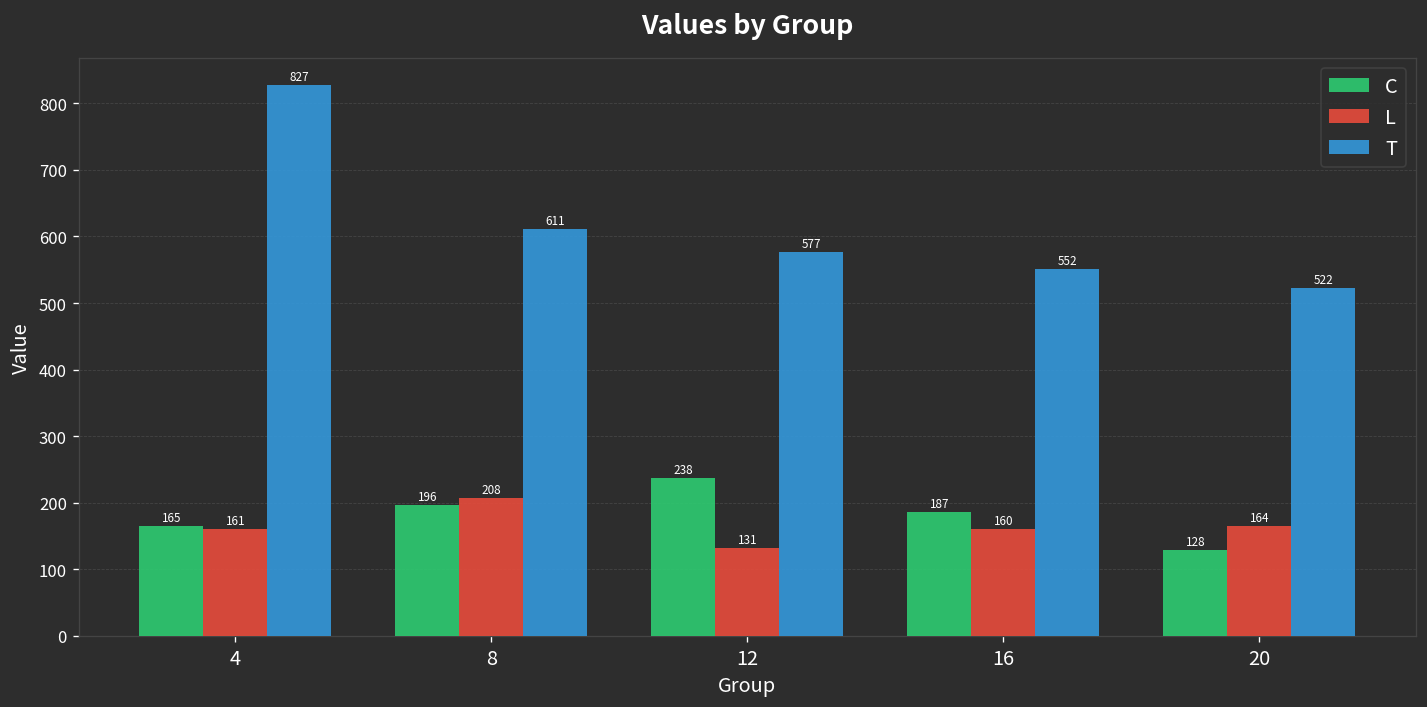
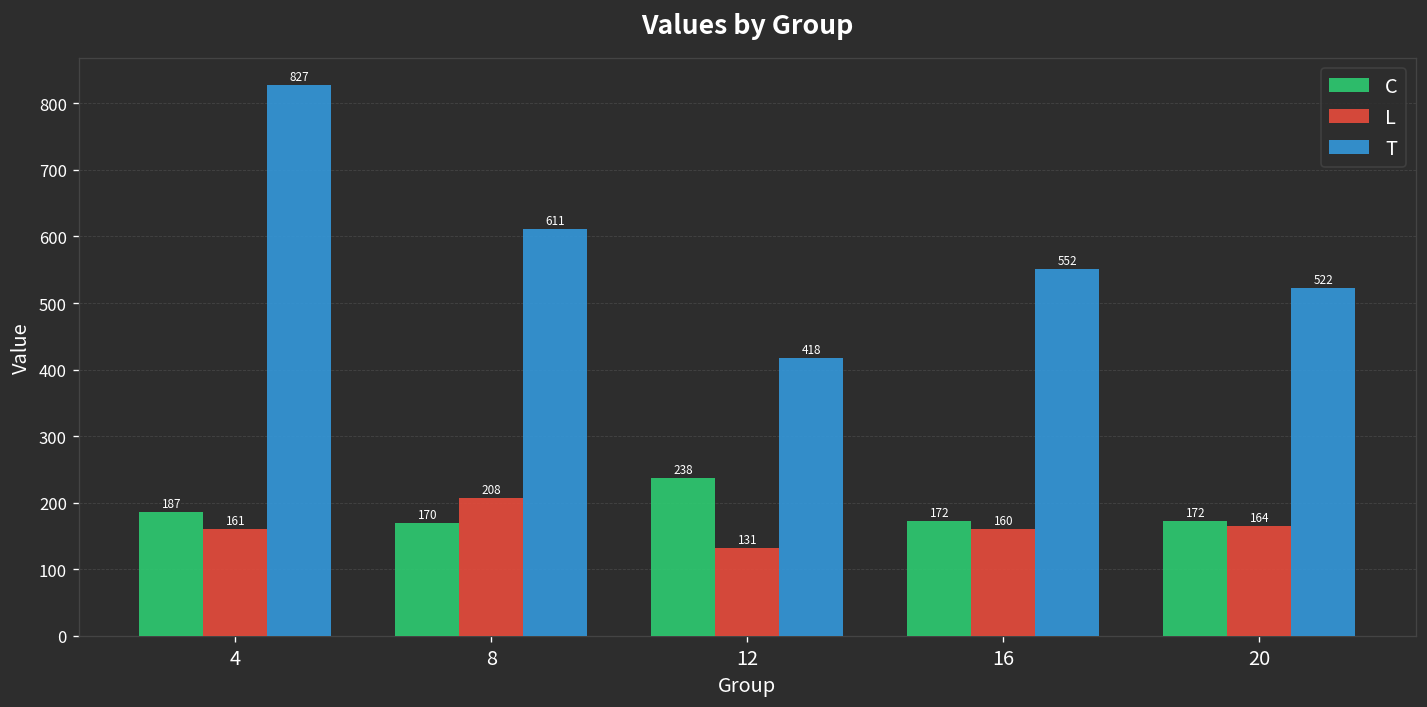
  {
    "C": {
-     "4": 165,
-     "8": 196,
+     "4": 187,
+     "8": 170,
      "12": 238,
-     "16": 187,
-     "20": 128
+     "16": 172,
+     "20": 172
    },
    "L": {
      "4": 161,
      "8": 208,
      "12": 131,
      "16": 160,
      "20": 164
    },
    "T": {
      "4": 827,
      "8": 611,
-     "12": 577,
+     "12": 418,
      "16": 552,
      "20": 522
    }
  }
